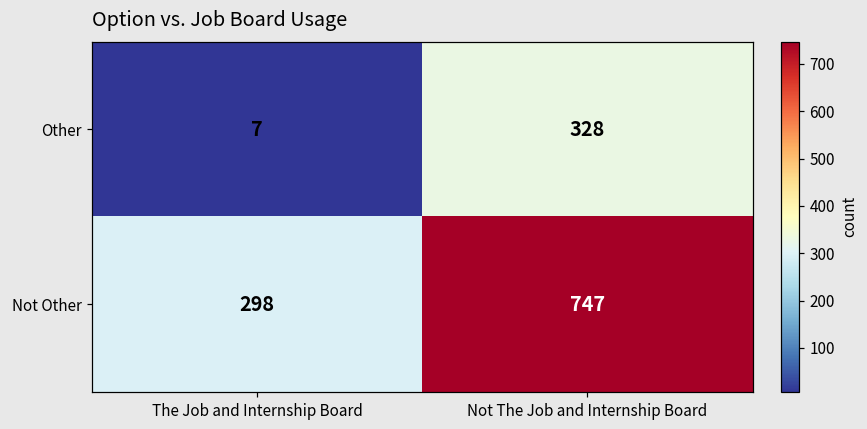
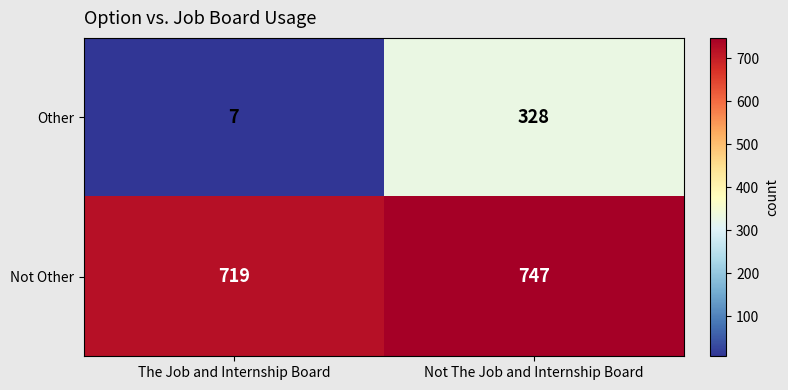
  {
    "Other": {
      "The Job and Internship Board": 7,
      "Not The Job and Internship Board": 328
    },
    "Not Other": {
-     "The Job and Internship Board": 298,
+     "The Job and Internship Board": 719,
      "Not The Job and Internship Board": 747
    }
  }
